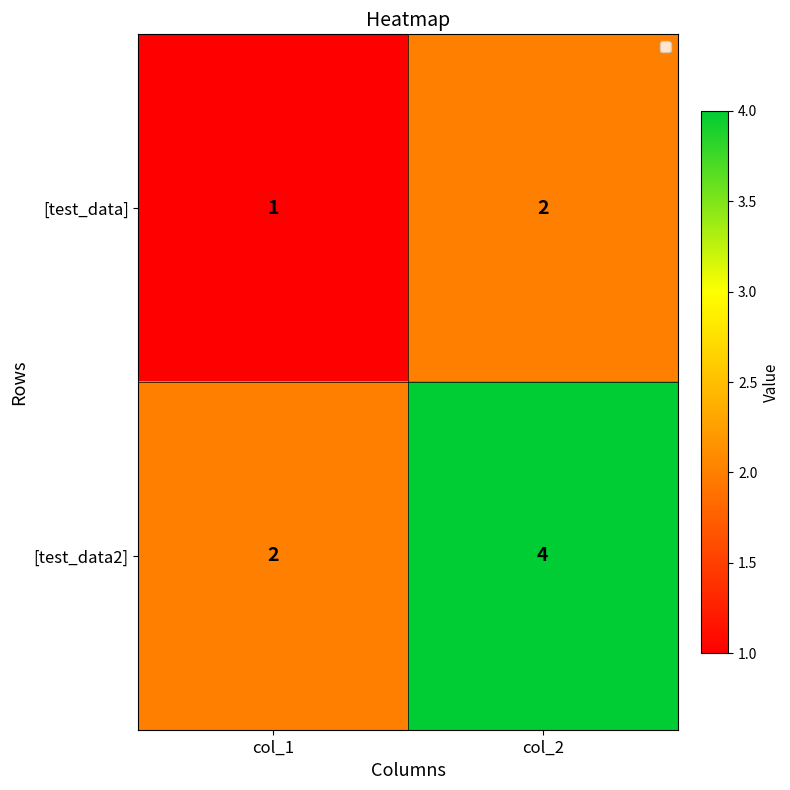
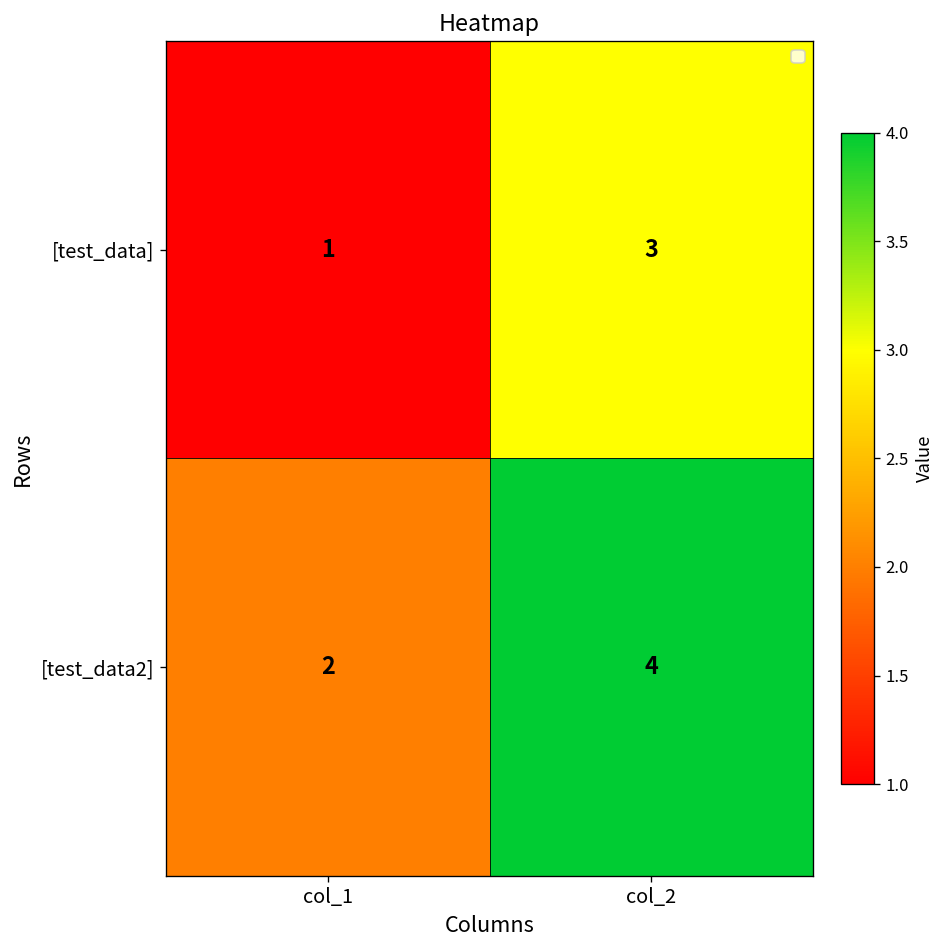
  {
    "[test_data]": {
      "col_1": 1,
-     "col_2": 2
+     "col_2": 3
    },
    "[test_data2]": {
      "col_1": 2,
      "col_2": 4
    }
  }
